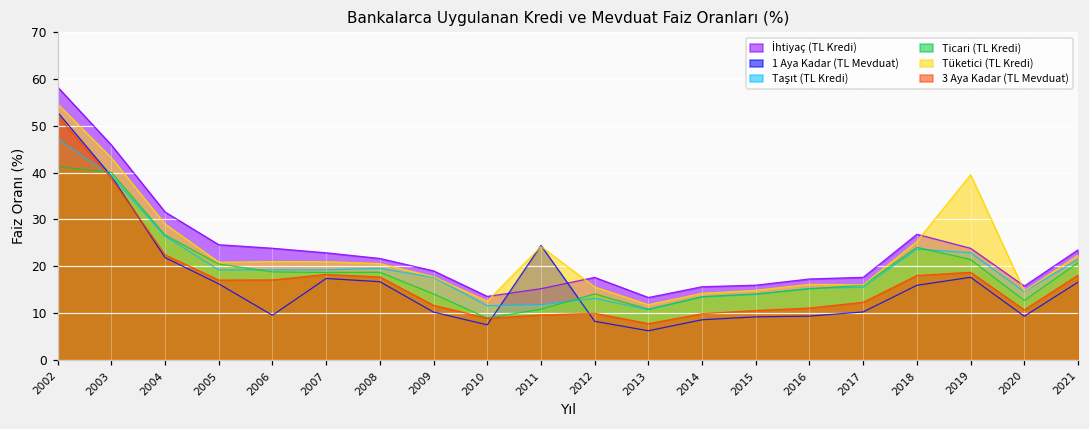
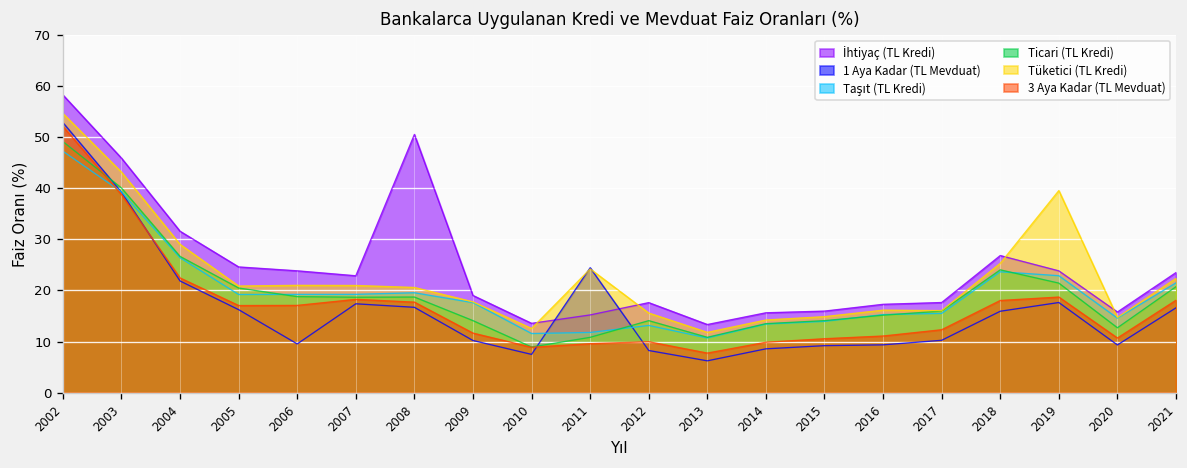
  {
    "İhtiyaç (TL Kredi)": {
      "2002": 58,
      "2003": 46,
      "2004": 32,
      "2005": 25,
      "2006": 24,
      "2007": 23,
-     "2008": 22,
+     "2008": 51,
      "2009": 19,
      "2010": 14,
      "2011": 15,
      "2012": 18,
      "2013": 13,
      "2014": 16,
      "2015": 16,
      "2016": 17,
      "2017": 18,
      "2018": 27,
      "2019": 24,
      "2020": 16,
      "2021": 24
    },
    "1 Aya Kadar (TL Mevduat)": {
      "2002": 53,
      "2005": 16,
      "2006": 10,
      "2007": 17,
      "2008": 17,
      "2009": 10,
      "2010": 7,
      "2012": 8,
      "2013": 6,
      "2014": 9,
      "2015": 9,
      "2016": 9,
      "2017": 10,
      "2018": 16,
      "2019": 18,
      "2020": 9,
      "2021": 17
    },
    "Taşıt (TL Kredi)": {
      "2002": 47,
      "2005": 19,
      "2008": 20,
      "2010": 12,
      "2011": 12,
      "2012": 13,
      "2019": 23,
      "2021": 21
    },
    "Ticari (TL Kredi)": {
-     "2002": 41,
+     "2002": 49,
      "2003": 40,
      "2008": 19,
      "2009": 14,
      "2011": 11,
      "2012": 14,
      "2019": 21,
      "2020": 13,
      "2021": 21
    },
    "Tüketici (TL Kredi)": {
      "2002": 55,
      "2003": 43,
      "2004": 29,
      "2006": 21,
      "2007": 21,
      "2008": 21,
      "2010": 13,
      "2012": 16,
      "2013": 12,
      "2014": 14,
      "2015": 15,
      "2016": 16,
      "2018": 25,
      "2019": 40,
      "2021": 22
    },
    "3 Aya Kadar (TL Mevduat)": {
      "2002": 52,
      "2005": 17,
      "2006": 17,
      "2008": 18,
      "2009": 12,
      "2011": 10,
      "2012": 10,
      "2013": 8,
      "2014": 10,
      "2015": 11,
      "2016": 11,
      "2017": 12,
      "2018": 18,
      "2019": 19,
      "2020": 11,
      "2021": 18
    }
  }
